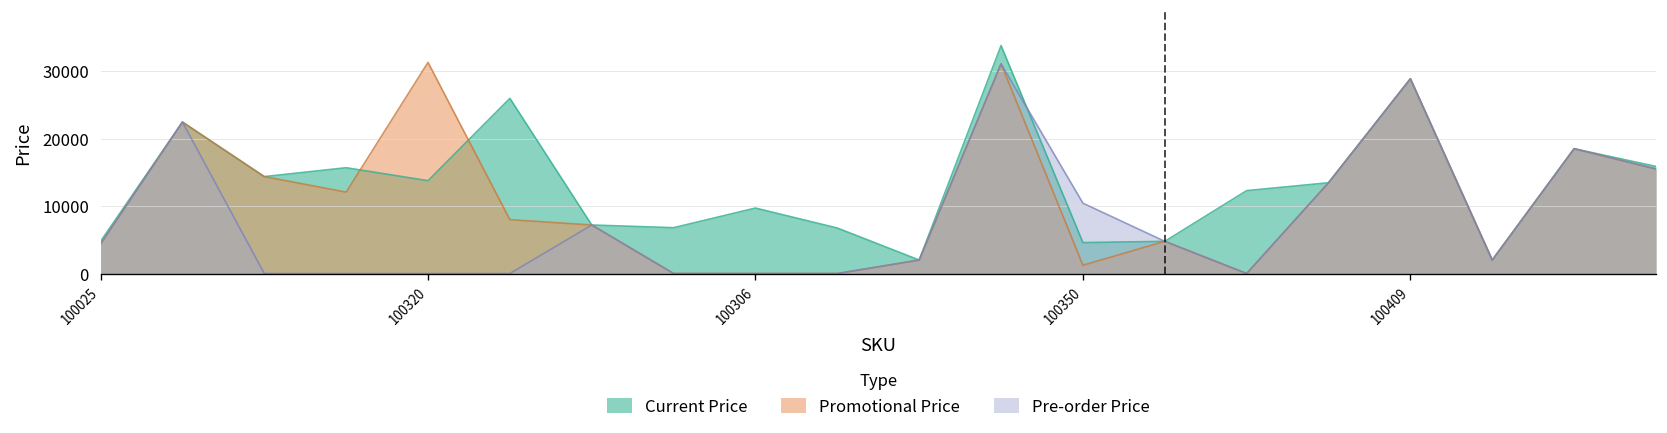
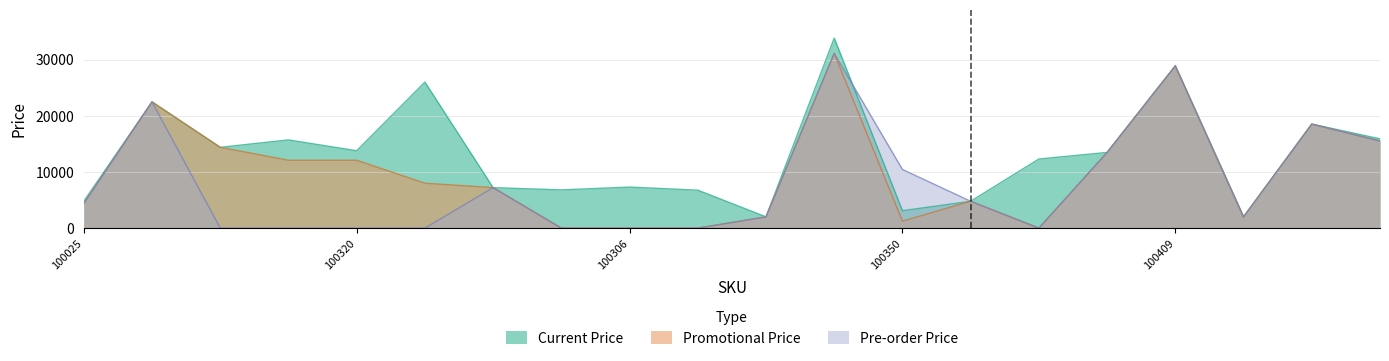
  {
    "Current Price": {
      "100320": 14000,
-     "100306": 10000,
-     "100350": 5000
+     "100306": 7000,
+     "100350": 3000
    },
    "Promotional Price": {
-     "100320": 31000,
+     "100320": 12000,
      "100350": 1000
    },
    "Pre-order Price": {
      "100320": 0,
      "100350": 10000
    }
  }
